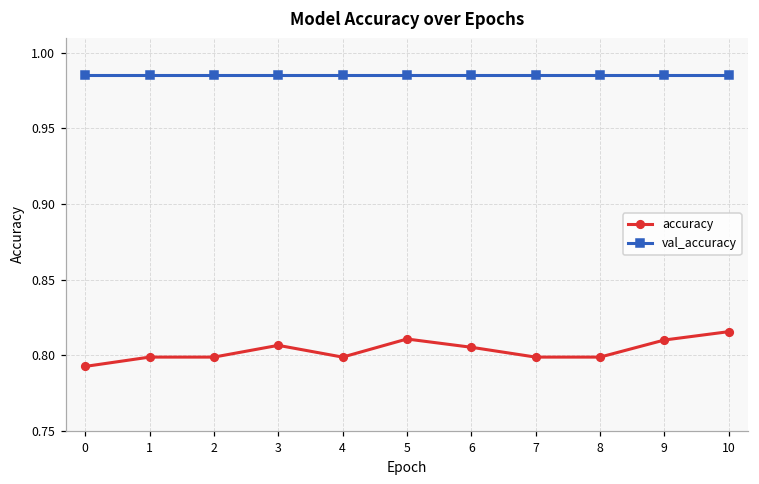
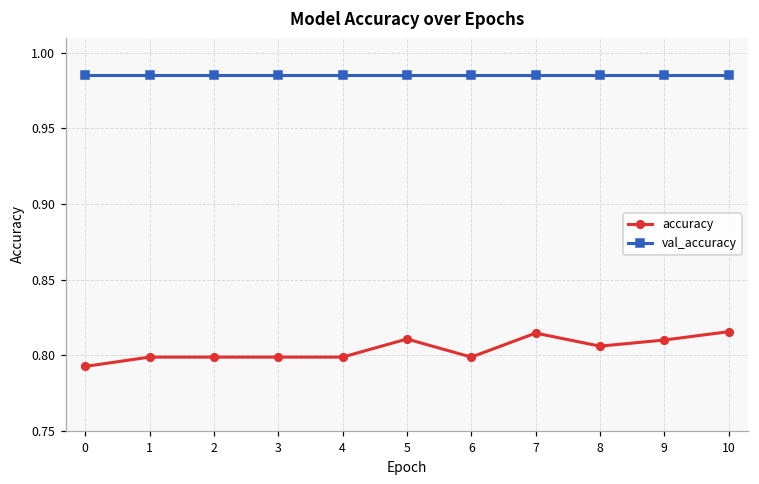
  {
    "accuracy": {
      "0": 0.793,
      "1": 0.799,
      "2": 0.799,
-     "3": 0.807,
+     "3": 0.799,
      "4": 0.799,
      "5": 0.811,
-     "6": 0.805,
-     "7": 0.799,
-     "8": 0.799,
+     "6": 0.799,
+     "7": 0.815,
+     "8": 0.806,
      "9": 0.810,
      "10": 0.816
    },
    "val_accuracy": {
      "0": 0.985,
      "1": 0.985,
      "2": 0.985,
      "3": 0.985,
      "4": 0.985,
      "5": 0.985,
      "6": 0.985,
      "7": 0.985,
      "8": 0.985,
      "9": 0.985,
      "10": 0.985
    }
  }
